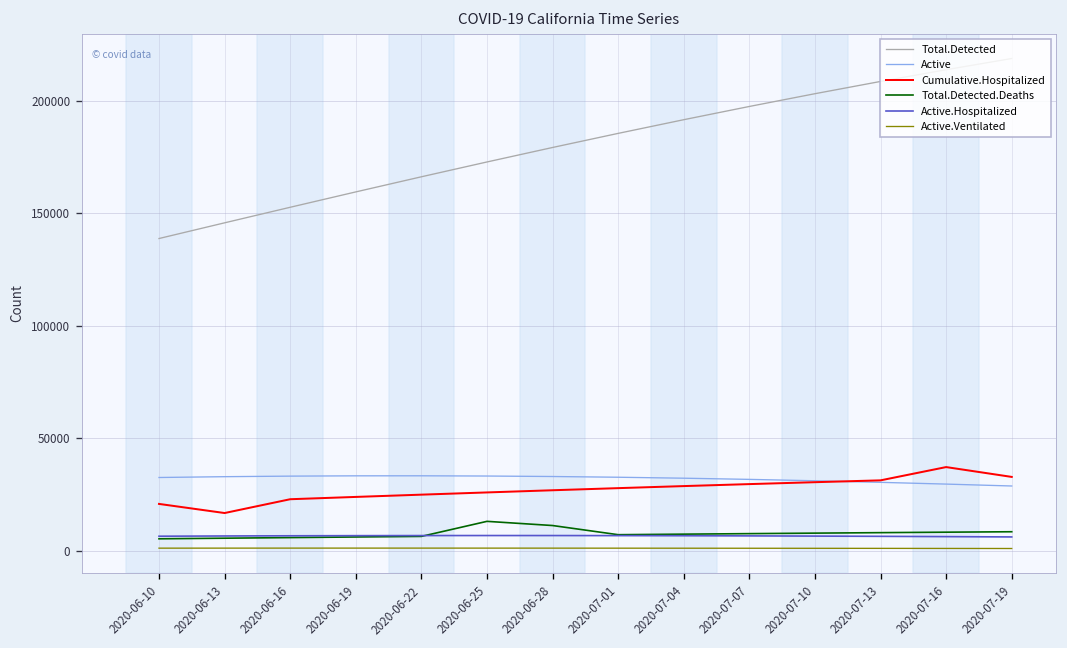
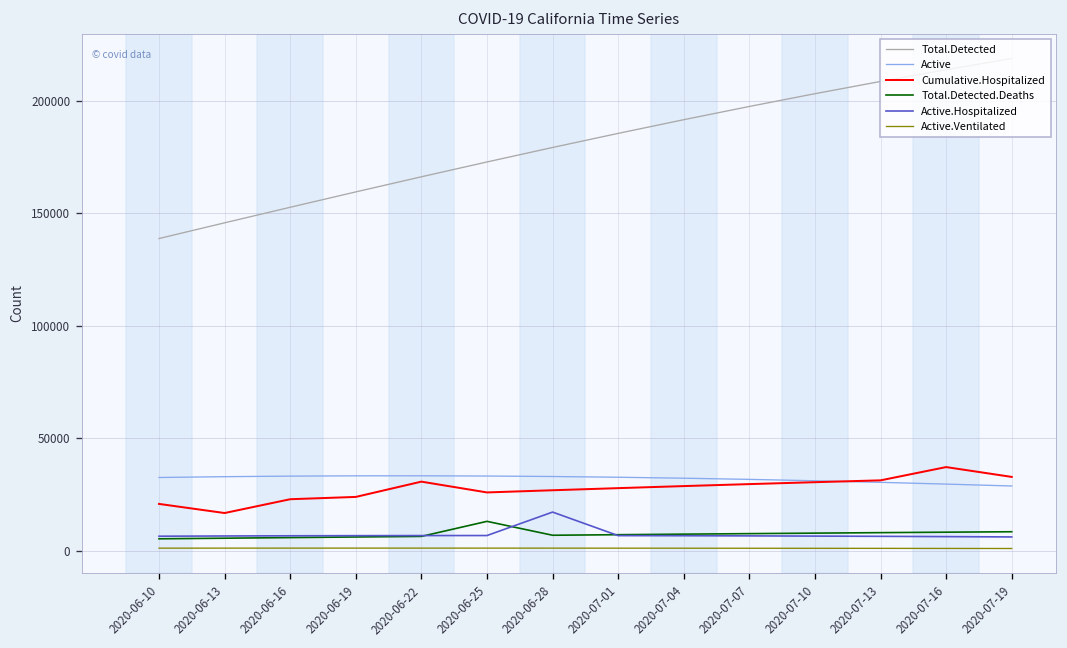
  {
    "Total.Detected": {
      "2020-06-10": 139000,
      "2020-06-13": 146000,
      "2020-06-16": 153000,
      "2020-06-19": 159000,
      "2020-06-22": 166000,
      "2020-06-25": 173000,
      "2020-06-28": 179000,
      "2020-07-01": 185000,
      "2020-07-04": 192000,
      "2020-07-07": 197000,
      "2020-07-10": 203000
    },
    "Active": {
      "2020-06-10": 33000,
      "2020-06-13": 33000,
      "2020-06-16": 33000,
      "2020-06-19": 33000,
      "2020-06-22": 33000,
      "2020-06-25": 33000,
      "2020-06-28": 33000,
      "2020-07-01": 33000,
      "2020-07-04": 32000,
      "2020-07-07": 32000,
      "2020-07-16": 30000,
      "2020-07-19": 29000
    },
    "Cumulative.Hospitalized": {
      "2020-06-10": 21000,
      "2020-06-13": 17000,
      "2020-06-16": 23000,
      "2020-06-19": 24000,
-     "2020-06-22": 25000,
+     "2020-06-22": 31000,
      "2020-06-25": 26000,
      "2020-06-28": 27000,
      "2020-07-01": 28000,
      "2020-07-04": 29000,
      "2020-07-07": 30000,
      "2020-07-16": 37000,
      "2020-07-19": 33000
    },
    "Total.Detected.Deaths": {
      "2020-06-25": 13000,
-     "2020-06-28": 11000,
+     "2020-06-28": 7000,
      "2020-07-13": 8000,
      "2020-07-16": 8000,
      "2020-07-19": 8000
    },
    "Active.Hospitalized": {
      "2020-06-25": 7000,
-     "2020-06-28": 7000,
+     "2020-06-28": 17000,
      "2020-07-13": 6000,
      "2020-07-16": 6000,
      "2020-07-19": 6000
    },
    "Active.Ventilated": {
      "2020-06-10": 1000,
      "2020-06-13": 1000,
      "2020-06-16": 1000,
      "2020-06-19": 1000,
      "2020-06-22": 1000,
      "2020-06-25": 1000,
      "2020-06-28": 1000,
      "2020-07-01": 1000,
      "2020-07-04": 1000,
      "2020-07-07": 1000,
      "2020-07-10": 1000,
      "2020-07-13": 1000,
      "2020-07-16": 1000,
      "2020-07-19": 1000
    }
  }
